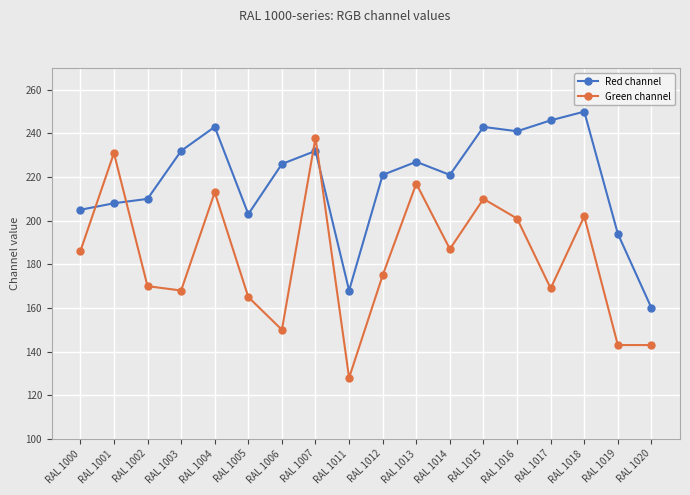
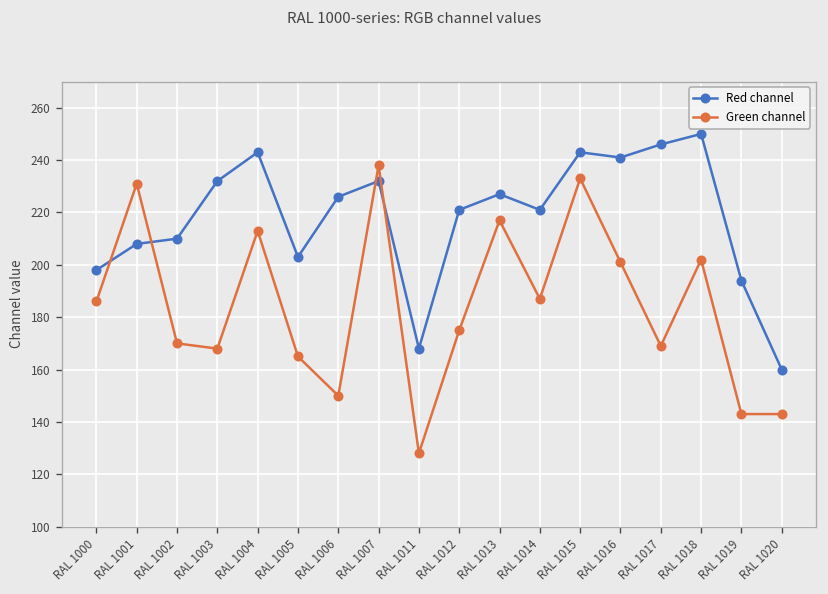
  {
    "Red channel": {
-     "RAL 1000": 205,
+     "RAL 1000": 198,
      "RAL 1001": 208,
      "RAL 1002": 210,
      "RAL 1003": 232,
      "RAL 1004": 243,
      "RAL 1005": 203,
      "RAL 1006": 226,
      "RAL 1007": 232,
      "RAL 1011": 168,
      "RAL 1012": 221,
      "RAL 1013": 227,
      "RAL 1014": 221,
      "RAL 1015": 243,
      "RAL 1016": 241,
      "RAL 1017": 246,
      "RAL 1018": 250,
      "RAL 1019": 194,
      "RAL 1020": 160
    },
    "Green channel": {
      "RAL 1000": 186,
      "RAL 1001": 231,
      "RAL 1002": 170,
      "RAL 1003": 168,
      "RAL 1004": 213,
      "RAL 1005": 165,
      "RAL 1006": 150,
      "RAL 1007": 238,
      "RAL 1011": 128,
      "RAL 1012": 175,
      "RAL 1013": 217,
      "RAL 1014": 187,
-     "RAL 1015": 210,
+     "RAL 1015": 233,
      "RAL 1016": 201,
      "RAL 1017": 169,
      "RAL 1018": 202,
      "RAL 1019": 143,
      "RAL 1020": 143
    }
  }
